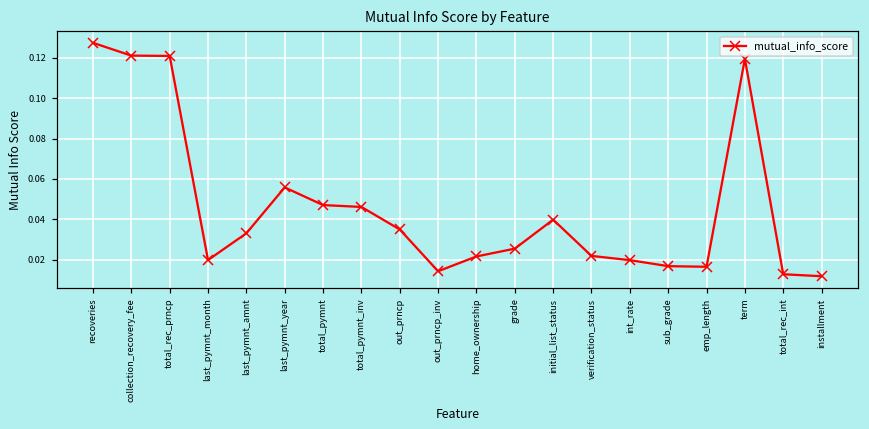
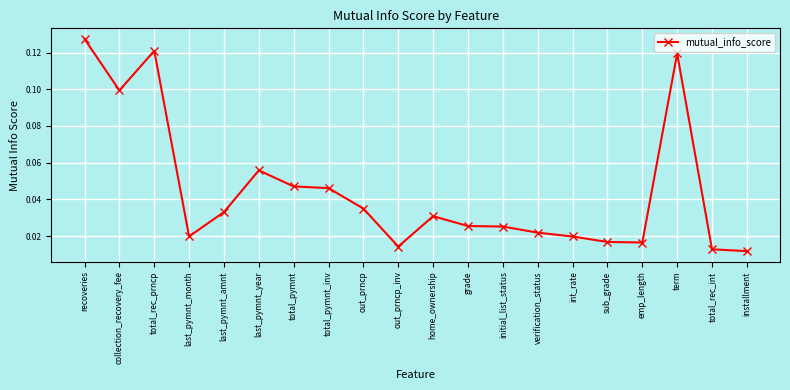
  {
    "recoveries": 0.127,
-   "collection_recovery_fee": 0.121,
+   "collection_recovery_fee": 0.099,
    "total_rec_prncp": 0.121,
    "last_pymnt_month": 0.020,
    "last_pymnt_amnt": 0.033,
    "last_pymnt_year": 0.056,
    "total_pymnt": 0.047,
    "total_pymnt_inv": 0.046,
    "out_prncp": 0.035,
    "out_prncp_inv": 0.014,
-   "home_ownership": 0.022,
+   "home_ownership": 0.031,
    "grade": 0.025,
-   "initial_list_status": 0.040,
+   "initial_list_status": 0.025,
    "verification_status": 0.022,
    "int_rate": 0.020,
    "sub_grade": 0.017,
    "emp_length": 0.017,
    "term": 0.120,
    "total_rec_int": 0.013,
    "installment": 0.012
  }
